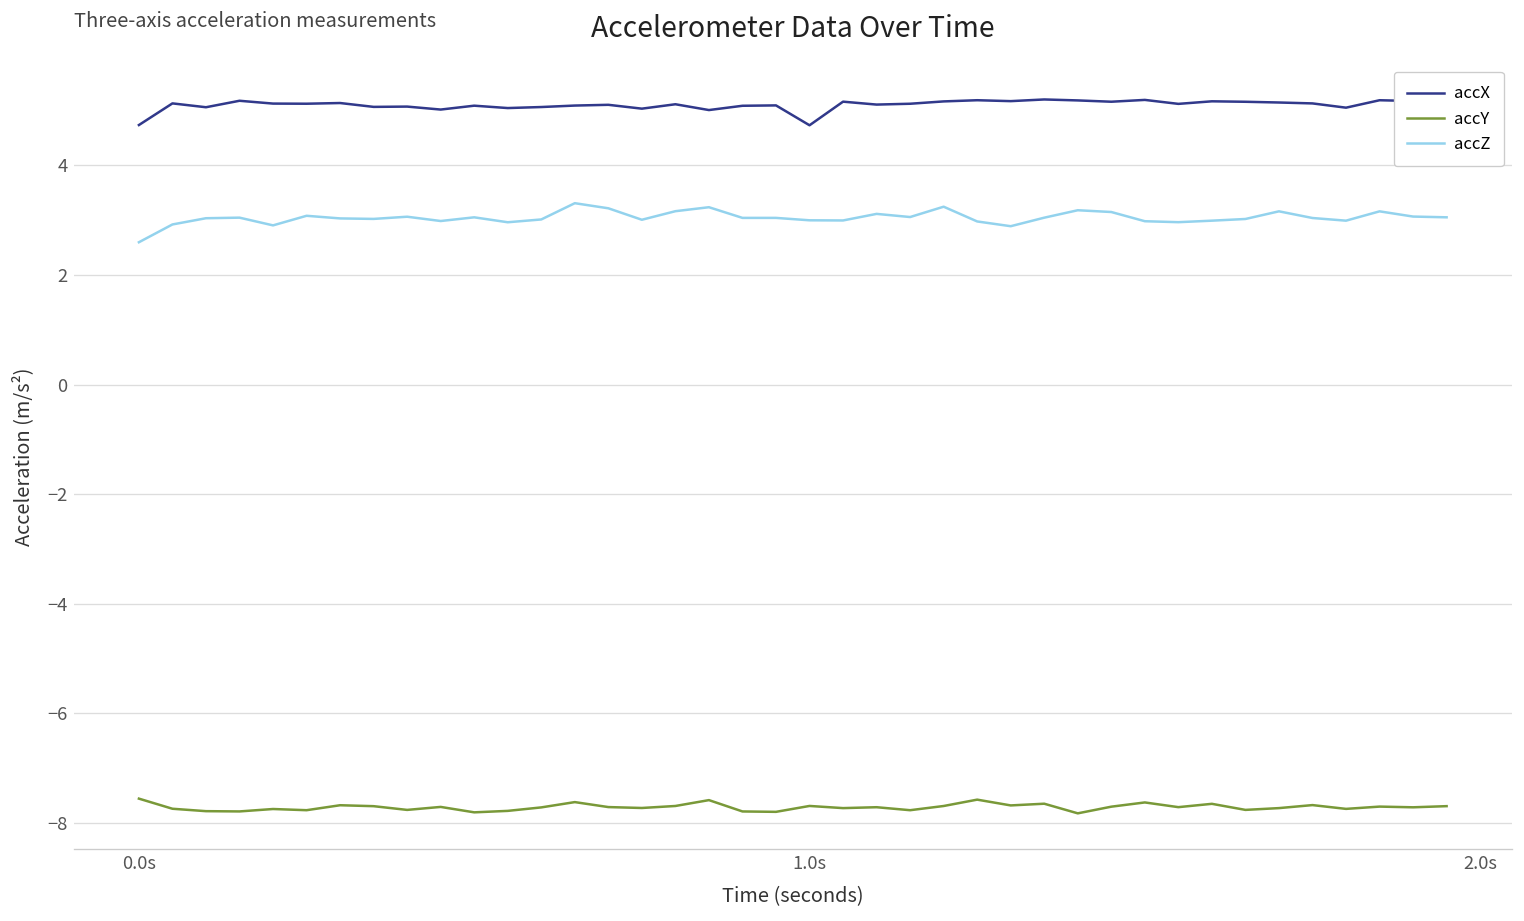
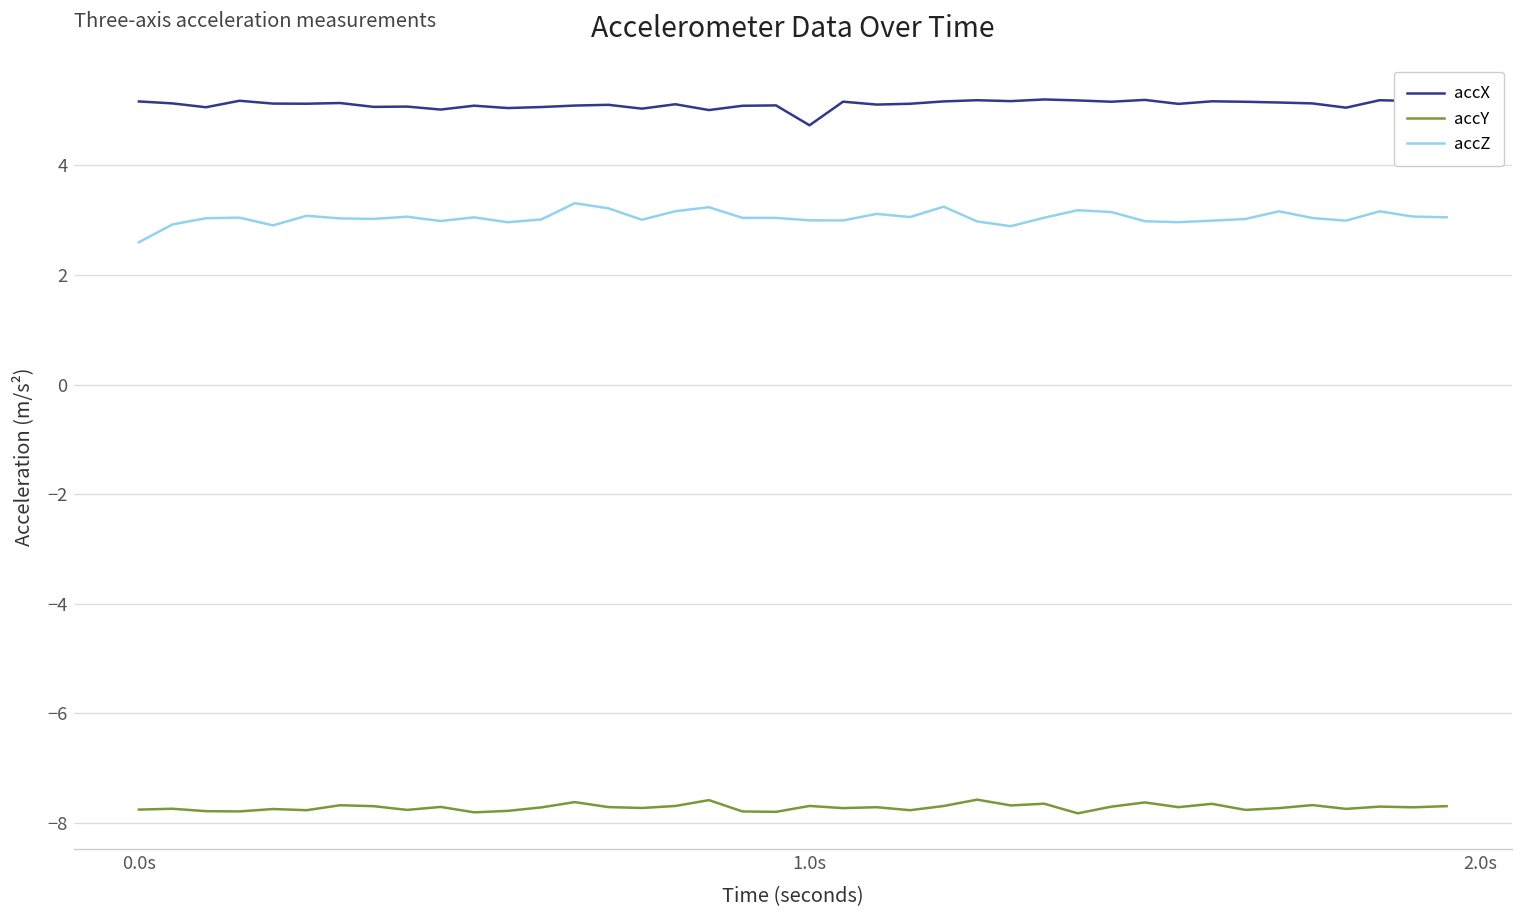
  {
    "accX": {
-     "0.0s": 4.7,
+     "0.0s": 5.2,
      "1.0s": 4.7
    },
    "accY": {
-     "0.0s": -7.6,
+     "0.0s": -7.8,
      "1.0s": -7.7
    },
    "accZ": {
      "0.0s": 2.6,
      "1.0s": 3.0
    }
  }
